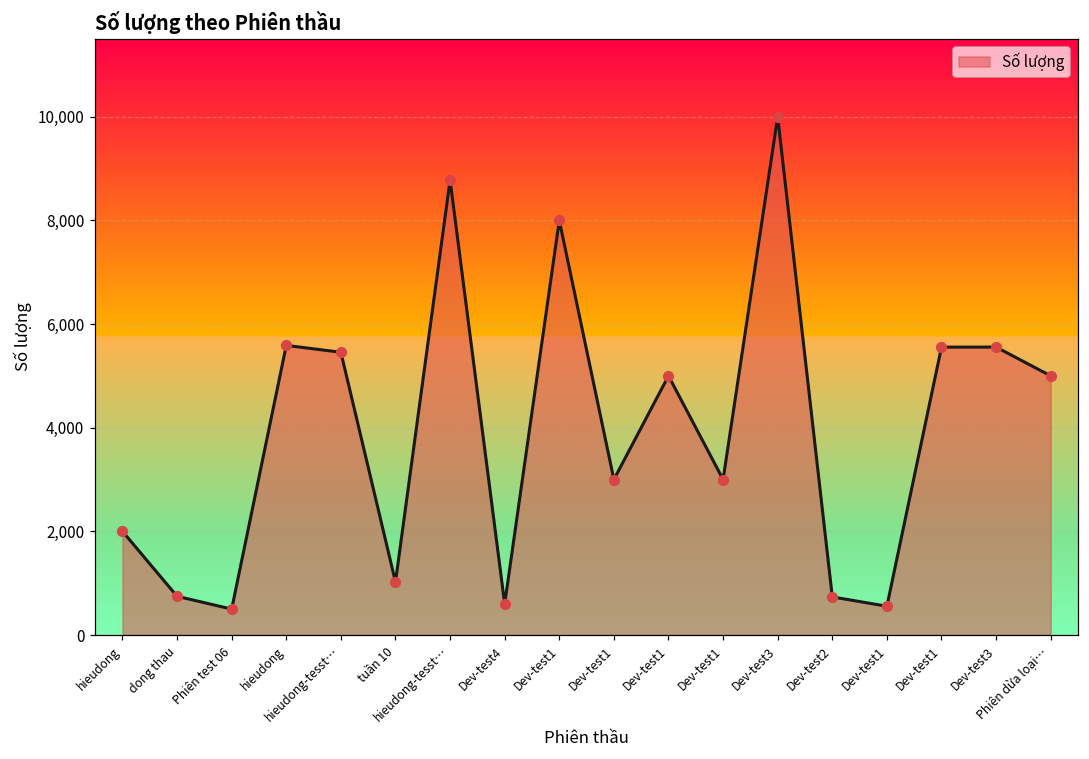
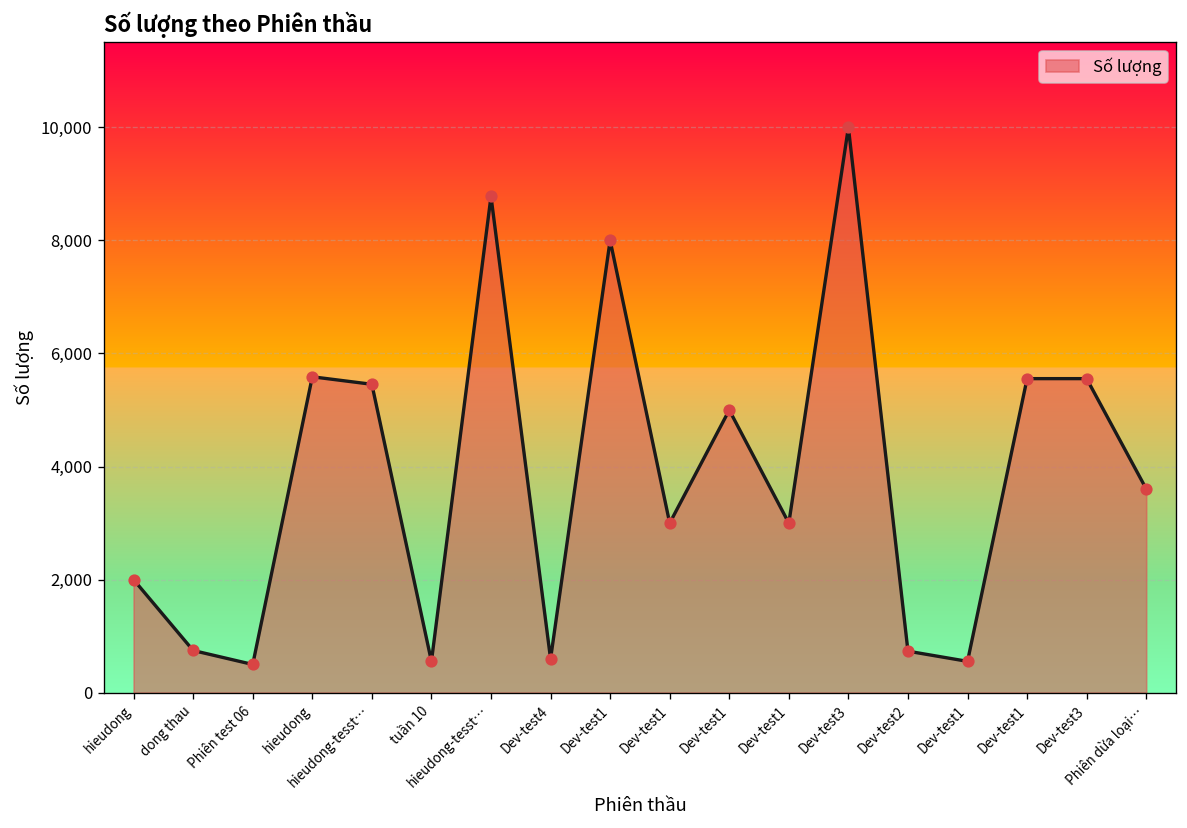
  {
    "dong thau": "700",
    "Phiên test 06": "500",
-   "tuần 10": "1,000",
+   "tuần 10": "600",
    "Dev-test4": "600",
    "Dev-test2": "700",
-   "Phiên dừa loại…": "5,000"
+   "Phiên dừa loại…": "3,600"
  }
